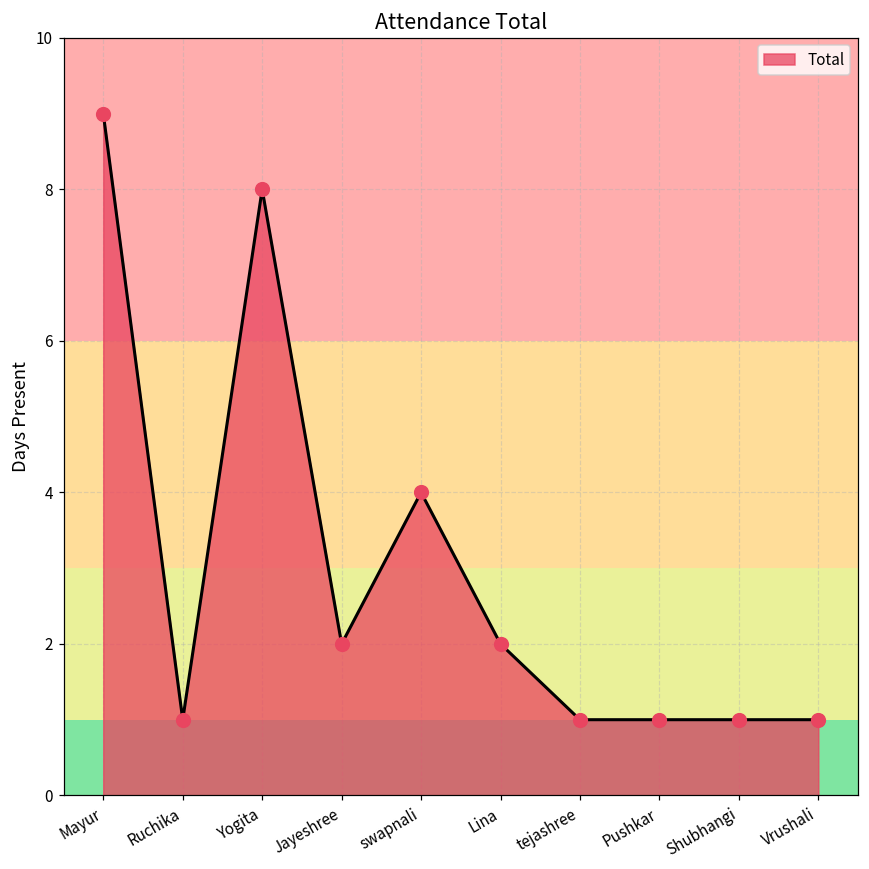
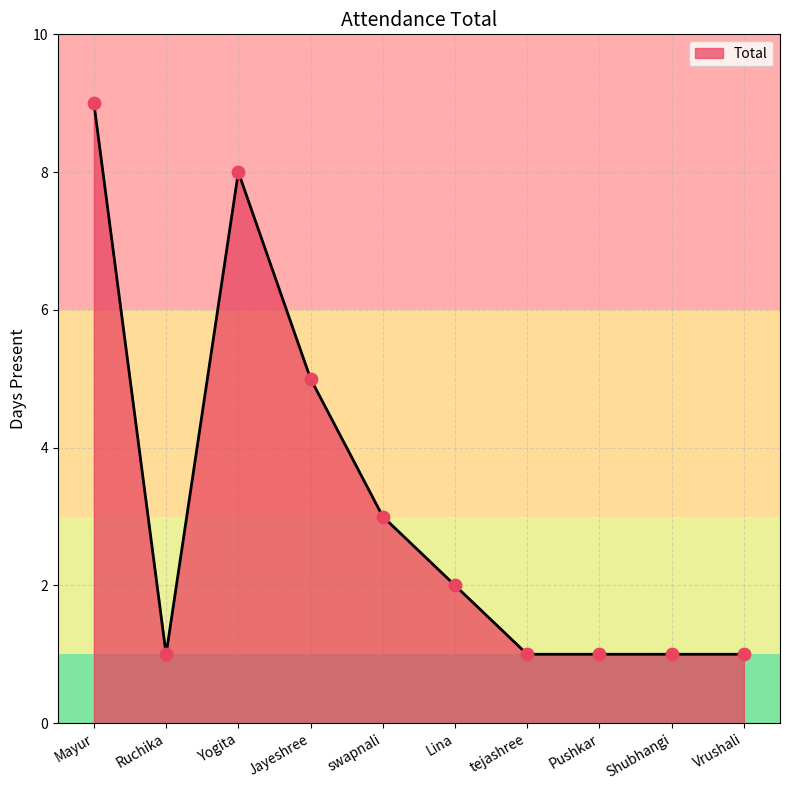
  {
    "Mayur": 9,
    "Ruchika": 1,
    "Yogita": 8,
-   "Jayeshree": 2,
-   "swapnali": 4,
+   "Jayeshree": 5,
+   "swapnali": 3,
    "Lina": 2,
    "tejashree": 1,
    "Pushkar": 1,
    "Shubhangi": 1,
    "Vrushali": 1
  }
